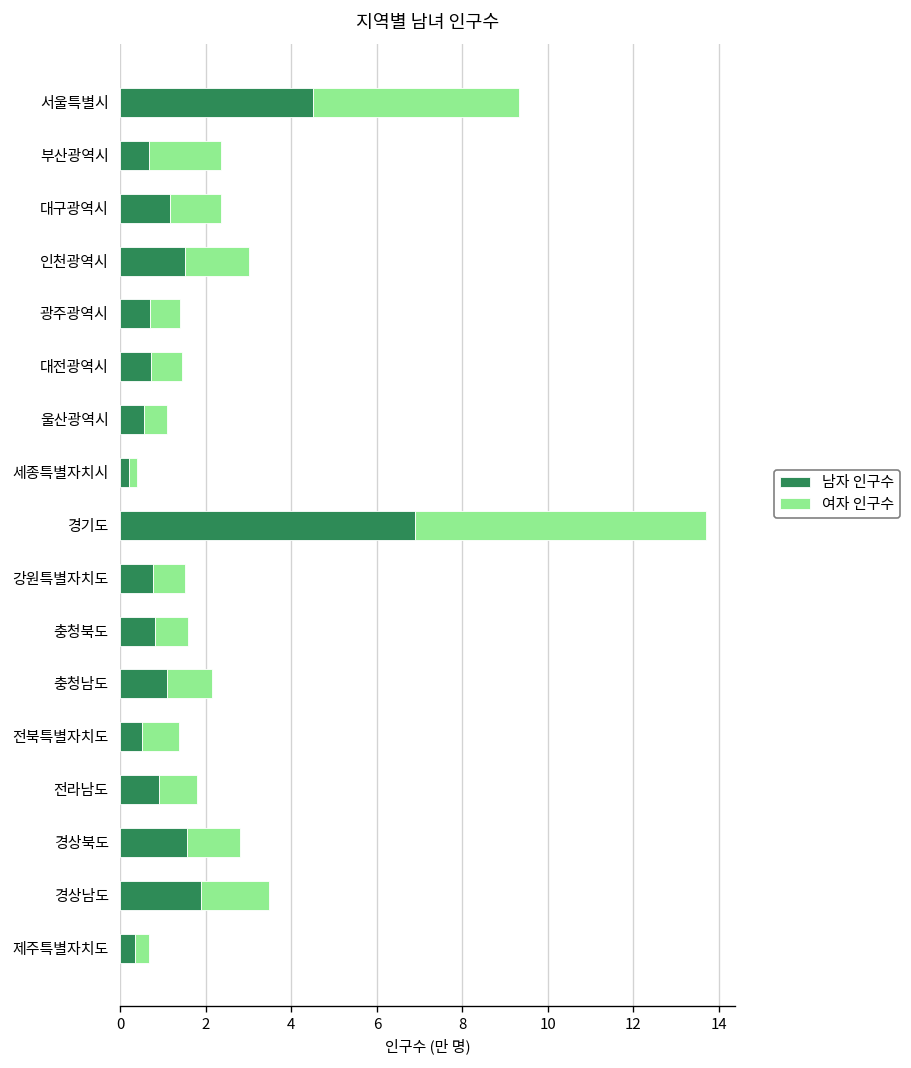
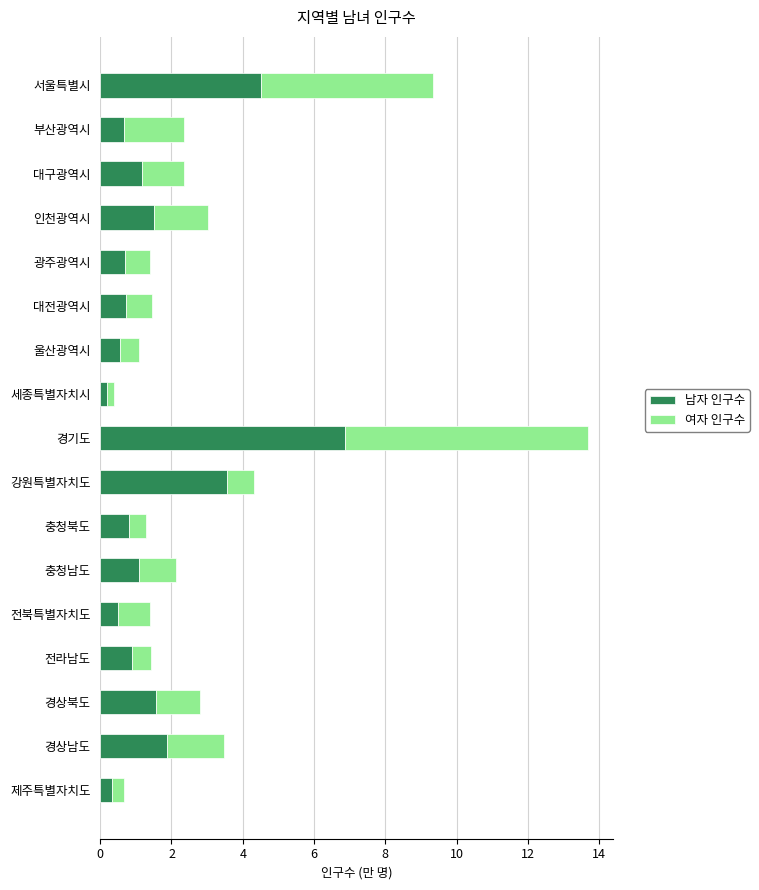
  {
    "남자 인구수": {
      "서울특별시": 4.5,
      "부산광역시": 0.7,
      "대구광역시": 1.2,
      "인천광역시": 1.5,
      "광주광역시": 0.7,
      "대전광역시": 0.7,
      "울산광역시": 0.6,
      "세종특별자치시": 0.2,
      "경기도": 6.9,
-     "강원특별자치도": 0.8,
+     "강원특별자치도": 3.6,
      "충청북도": 0.8,
      "충청남도": 1.1,
      "전북특별자치도": 0.5,
      "전라남도": 0.9,
      "경상북도": 1.6,
      "경상남도": 1.9,
      "제주특별자치도": 0.3
    },
    "여자 인구수": {
      "서울특별시": 4.8,
      "부산광역시": 1.7,
      "대구광역시": 1.2,
      "인천광역시": 1.5,
      "광주광역시": 0.7,
      "대전광역시": 0.7,
      "울산광역시": 0.5,
      "세종특별자치시": 0.2,
      "경기도": 6.8,
      "강원특별자치도": 0.8,
-     "충청북도": 0.8,
+     "충청북도": 0.5,
      "충청남도": 1.0,
      "전북특별자치도": 0.9,
-     "전라남도": 0.9,
+     "전라남도": 0.5,
      "경상북도": 1.3,
      "경상남도": 1.6,
      "제주특별자치도": 0.3
    }
  }
